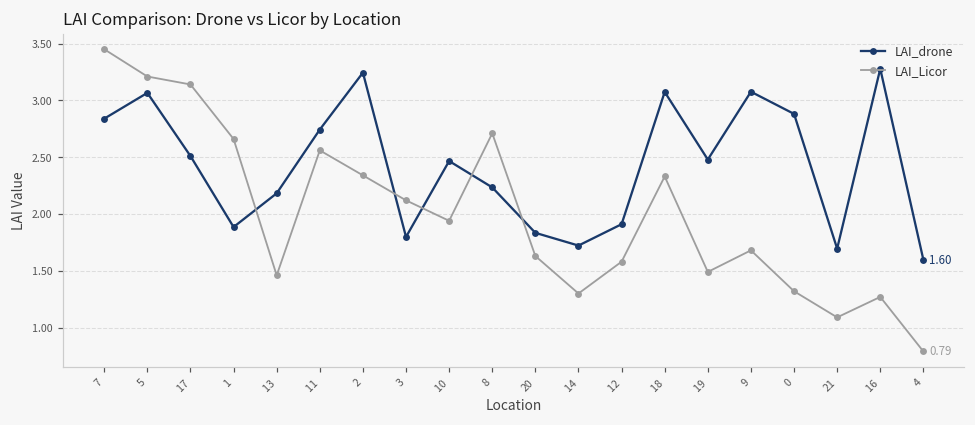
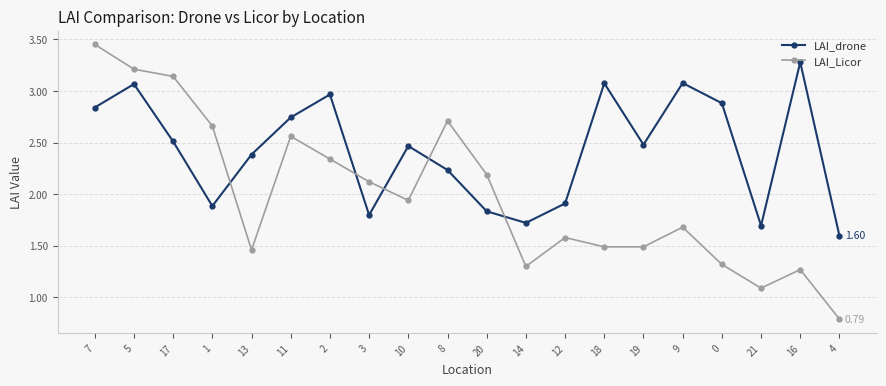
  {
    "LAI_drone": {
      "7": 2.84,
      "5": 3.07,
      "17": 2.51,
      "1": 1.89,
-     "13": 2.18,
+     "13": 2.38,
      "11": 2.74,
-     "2": 3.24,
+     "2": 2.97,
      "3": 1.80,
      "10": 2.47,
      "8": 2.23,
      "20": 1.83,
      "14": 1.72,
      "12": 1.91,
      "18": 3.07,
      "19": 2.48,
      "9": 3.08,
      "0": 2.88,
      "21": 1.70,
      "16": 3.28
    },
    "LAI_Licor": {
      "7": 3.45,
      "5": 3.21,
      "17": 3.14,
      "1": 2.66,
      "13": 1.46,
      "11": 2.56,
      "2": 2.34,
      "3": 2.12,
      "10": 1.94,
      "8": 2.71,
-     "20": 1.63,
+     "20": 2.19,
      "14": 1.30,
      "12": 1.58,
-     "18": 2.33,
+     "18": 1.49,
      "19": 1.49,
      "9": 1.68,
      "0": 1.32,
      "21": 1.09,
      "16": 1.27
    }
  }
